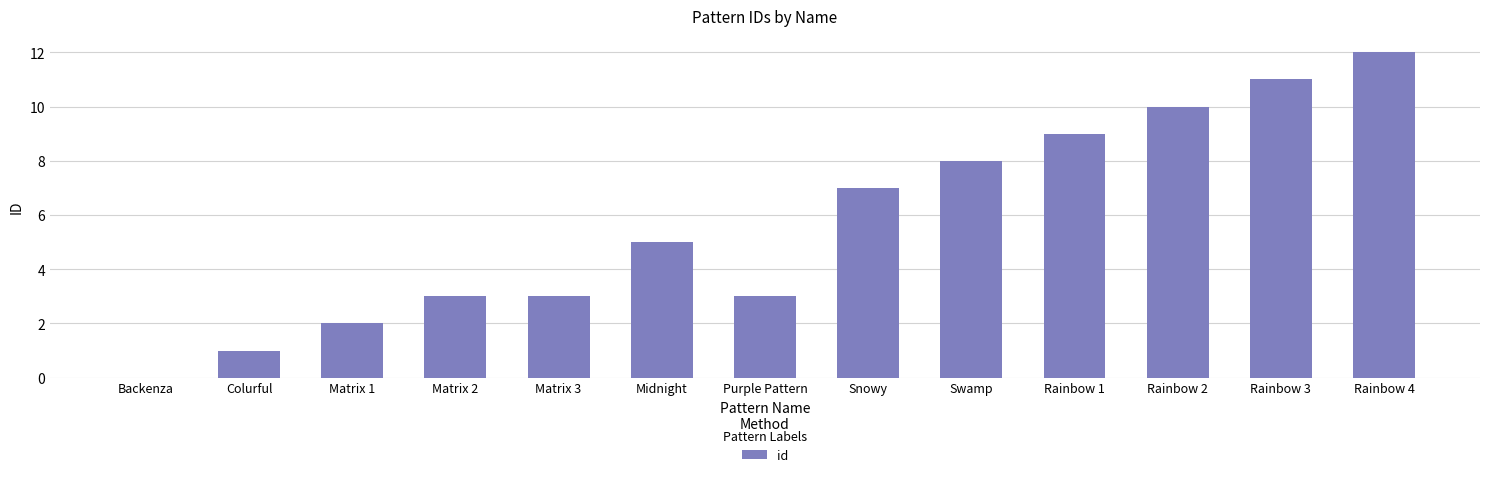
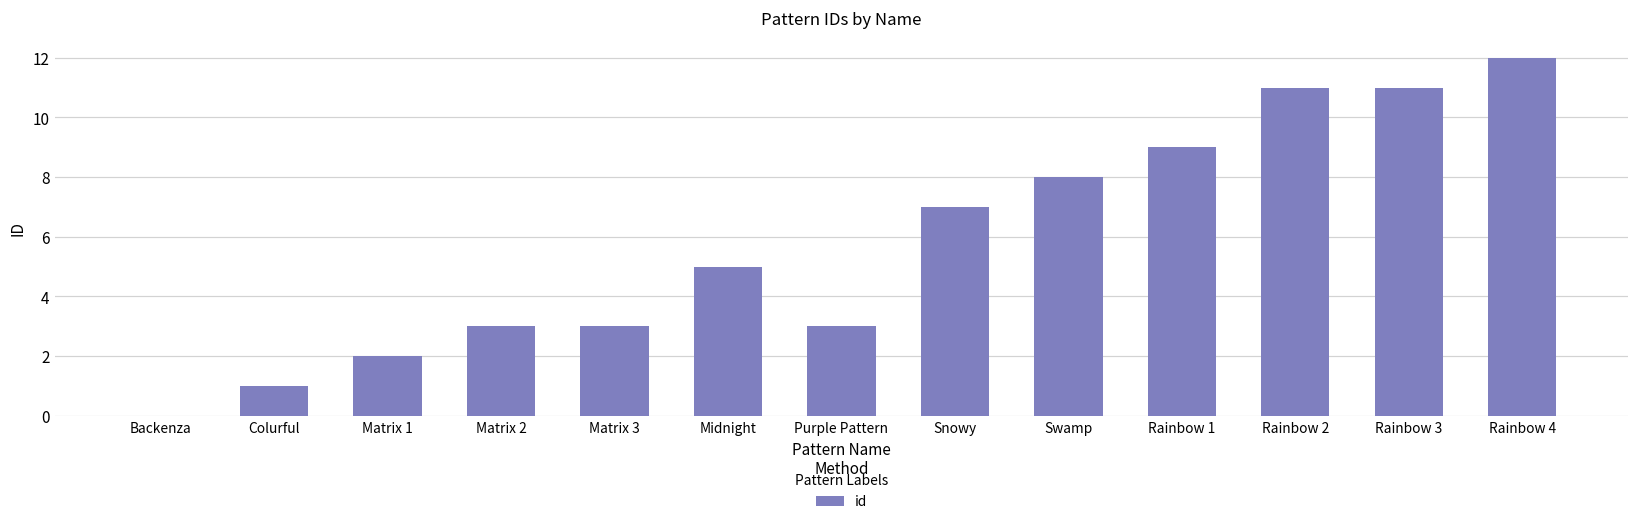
  {
    "Backenza": 0,
    "Colurful": 1,
    "Matrix 1": 2,
    "Matrix 2": 3,
    "Matrix 3": 3,
    "Midnight": 5,
    "Purple Pattern": 3,
    "Snowy": 7,
    "Swamp": 8,
    "Rainbow 1": 9,
-   "Rainbow 2": 10,
+   "Rainbow 2": 11,
    "Rainbow 3": 11,
    "Rainbow 4": 12
  }
